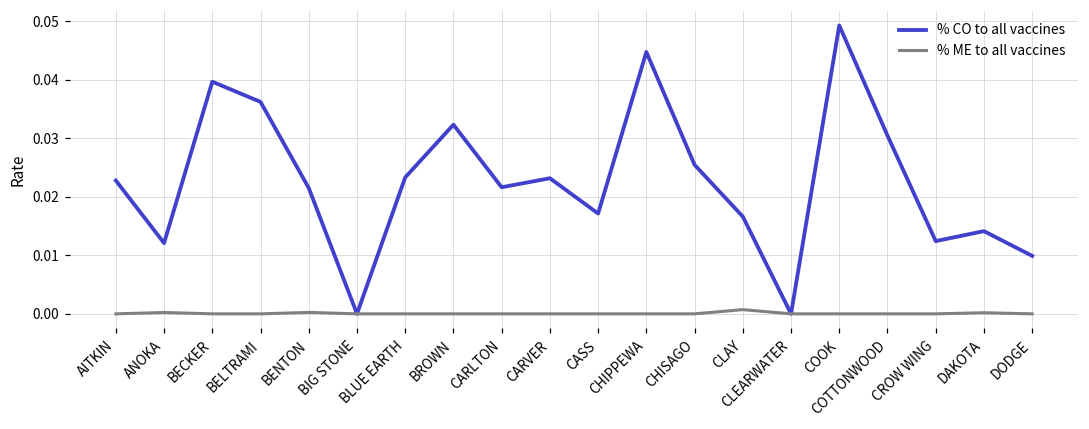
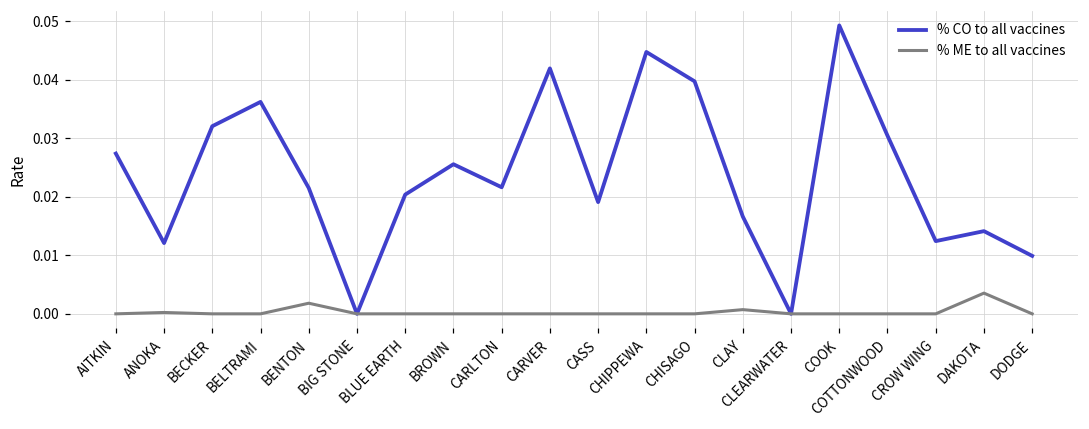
  {
    "% CO to all vaccines": {
-     "AITKIN": 0.023,
+     "AITKIN": 0.027,
      "ANOKA": 0.012,
-     "BECKER": 0.040,
+     "BECKER": 0.032,
      "BELTRAMI": 0.036,
      "BENTON": 0.022,
-     "BLUE EARTH": 0.023,
-     "BROWN": 0.032,
+     "BLUE EARTH": 0.020,
+     "BROWN": 0.026,
      "CARLTON": 0.022,
-     "CARVER": 0.023,
-     "CASS": 0.017,
+     "CARVER": 0.042,
+     "CASS": 0.019,
      "CHIPPEWA": 0.045,
-     "CHISAGO": 0.025,
+     "CHISAGO": 0.040,
      "CLAY": 0.017,
      "COOK": 0.049,
      "COTTONWOOD": 0.030,
      "CROW WING": 0.012,
      "DAKOTA": 0.014,
      "DODGE": 0.010
    },
    "% ME to all vaccines": {
      "AITKIN": 0.000,
      "ANOKA": 0.000,
      "BECKER": 0.000,
      "BELTRAMI": 0.000,
-     "BENTON": 0.000,
+     "BENTON": 0.002,
      "BLUE EARTH": 0.000,
      "BROWN": 0.000,
      "CARLTON": 0.000,
      "CARVER": 0.000,
      "CASS": 0.000,
      "CHIPPEWA": 0.000,
      "CHISAGO": 0.000,
      "CLAY": 0.001,
      "COOK": 0.000,
      "COTTONWOOD": 0.000,
      "CROW WING": 0.000,
-     "DAKOTA": 0.000,
+     "DAKOTA": 0.004,
      "DODGE": 0.000
    }
  }
